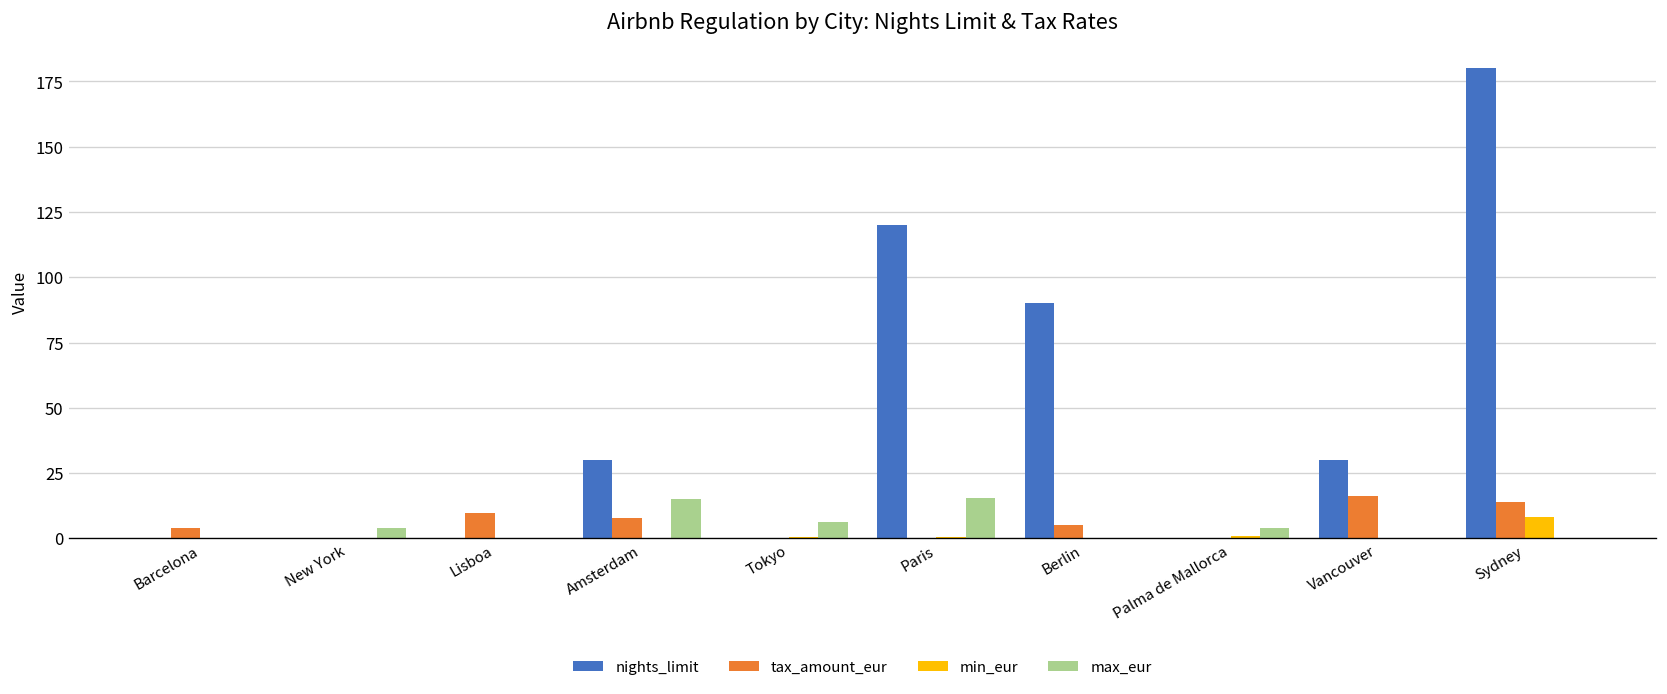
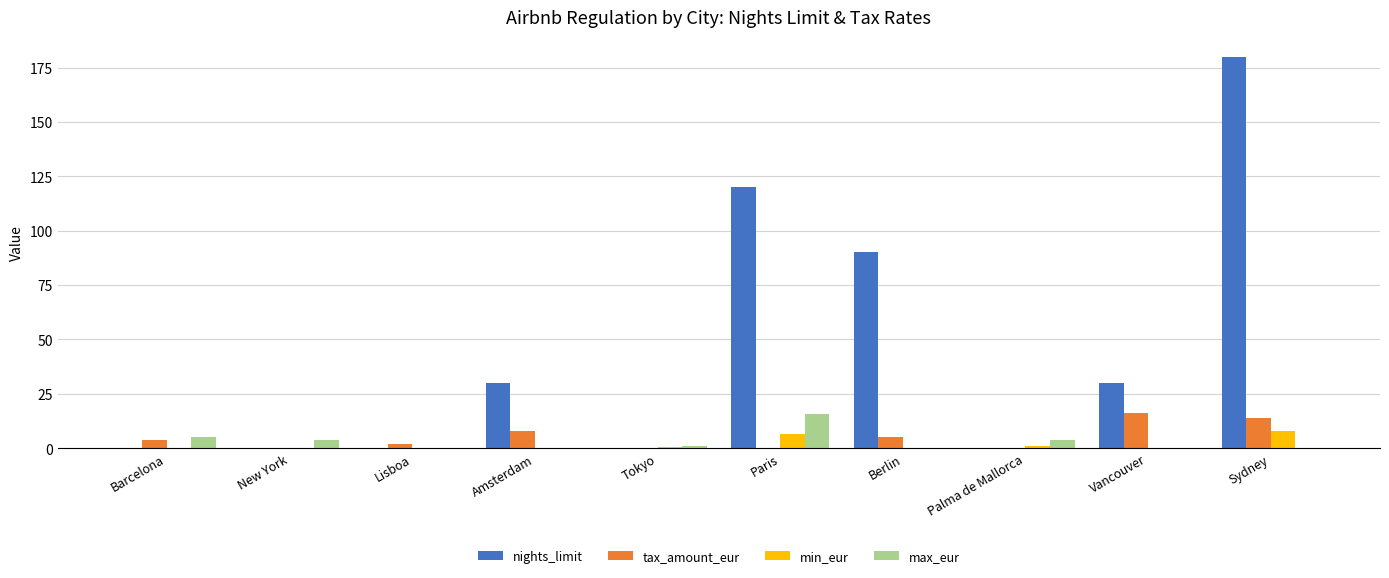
  {
    "nights_limit": {
      "Barcelona": 0,
      "New York": 0,
      "Lisboa": 0,
      "Amsterdam": 30,
      "Tokyo": 0,
      "Paris": 120,
      "Berlin": 90,
      "Palma de Mallorca": 0,
      "Vancouver": 30,
      "Sydney": 180
    },
    "tax_amount_eur": {
      "Barcelona": 4,
      "New York": 0,
-     "Lisboa": 10,
+     "Lisboa": 2,
      "Amsterdam": 8,
      "Tokyo": 0,
      "Paris": 0,
      "Berlin": 5,
      "Palma de Mallorca": 0,
      "Vancouver": 16,
      "Sydney": 14
    },
    "min_eur": {
      "Barcelona": 0,
      "New York": 0,
      "Lisboa": 0,
      "Amsterdam": 0,
-     "Paris": 1,
+     "Paris": 7,
      "Berlin": 0,
      "Vancouver": 0,
      "Sydney": 8
    },
    "max_eur": {
-     "Barcelona": 0,
+     "Barcelona": 5,
      "New York": 4,
      "Lisboa": 0,
-     "Amsterdam": 15,
-     "Tokyo": 6,
+     "Amsterdam": 0,
+     "Tokyo": 1,
      "Paris": 16,
      "Berlin": 0,
      "Palma de Mallorca": 4,
      "Vancouver": 0,
      "Sydney": 0
    }
  }
